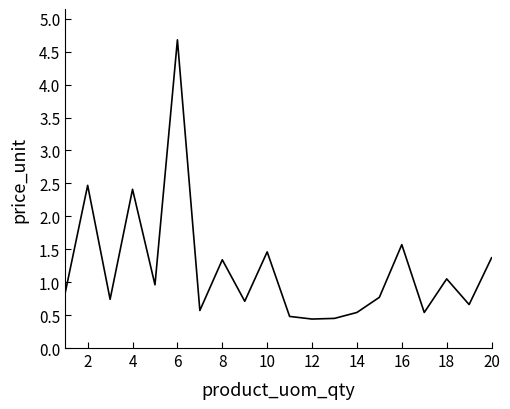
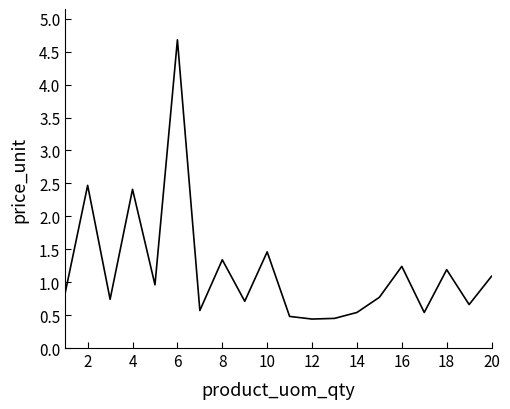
  {
    "2": 2.5,
    "4": 2.4,
    "6": 4.7,
    "8": 1.3,
    "10": 1.5,
    "12": 0.4,
    "14": 0.5,
-   "16": 1.6,
-   "18": 1.1,
-   "20": 1.4
+   "16": 1.2,
+   "18": 1.2,
+   "20": 1.1
  }
